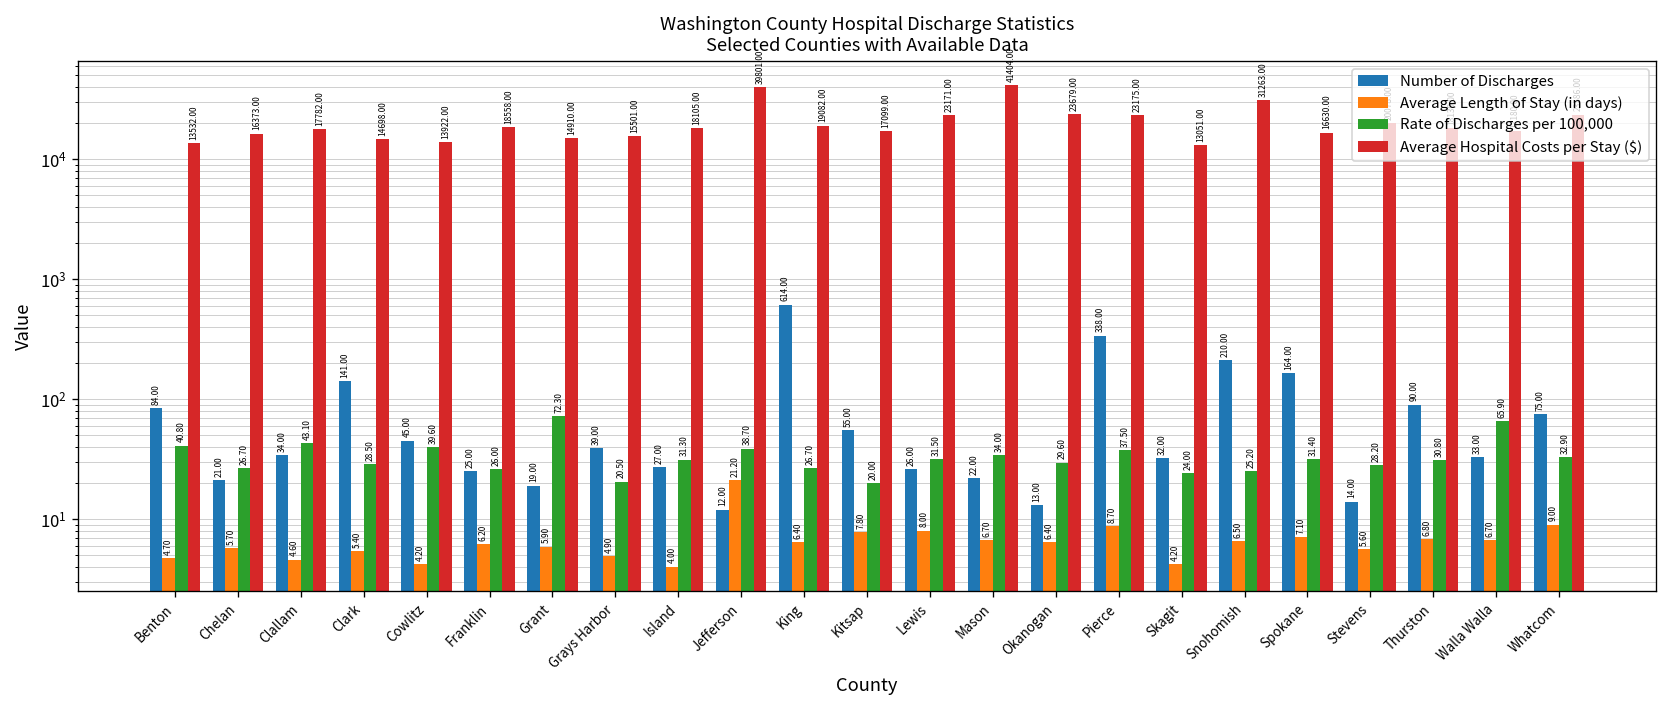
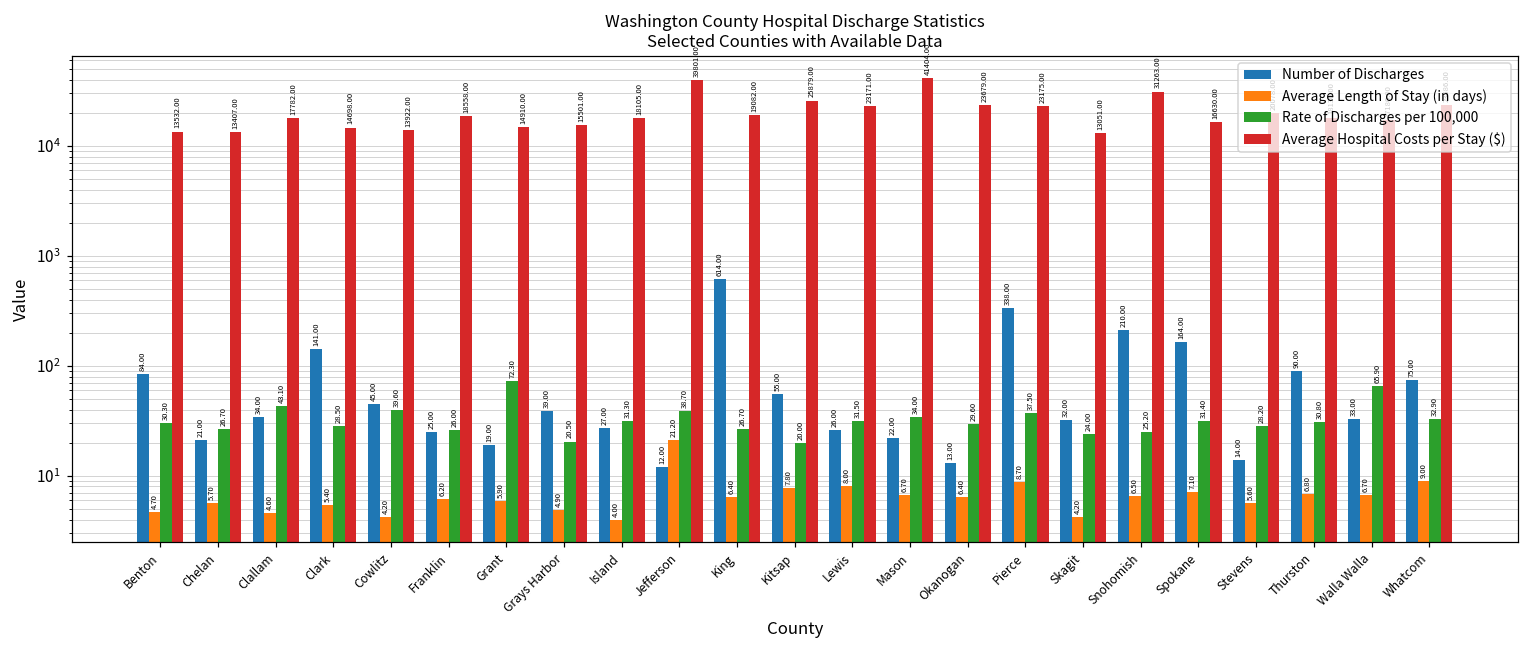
  {
    "Number of Discharges": {
      "Benton": 84.00,
      "Chelan": 21.00,
      "Clallam": 34.00,
      "Clark": 141.00,
      "Cowlitz": 45.00,
      "Franklin": 25.00,
      "Grant": 19.00,
      "Grays Harbor": 39.00,
      "Island": 27.00,
      "Jefferson": 12.00,
      "King": 614.00,
      "Kitsap": 55.00,
      "Lewis": 26.00,
      "Mason": 22.00,
      "Okanogan": 13.00,
      "Pierce": 338.00,
      "Skagit": 32.00,
      "Snohomish": 210.00,
      "Spokane": 164.00,
      "Stevens": 14.00,
      "Thurston": 90.00,
      "Walla Walla": 33.00,
      "Whatcom": 75.00
    },
    "Average Length of Stay (in days)": {
      "Benton": 4.70,
      "Chelan": 5.70,
      "Clallam": 4.60,
      "Clark": 5.40,
      "Cowlitz": 4.20,
      "Franklin": 6.20,
      "Grant": 5.90,
      "Grays Harbor": 4.90,
      "Island": 4.00,
      "Jefferson": 21.20,
      "King": 6.40,
      "Kitsap": 7.80,
      "Lewis": 8.00,
      "Mason": 6.70,
      "Okanogan": 6.40,
      "Pierce": 8.70,
      "Skagit": 4.20,
      "Snohomish": 6.50,
      "Spokane": 7.10,
      "Stevens": 5.60,
      "Thurston": 6.80,
      "Walla Walla": 6.70,
      "Whatcom": 9.00
    },
    "Rate of Discharges per 100,000": {
-     "Benton": 40.80,
+     "Benton": 30.30,
      "Chelan": 26.70,
      "Clallam": 43.10,
      "Clark": 28.50,
      "Cowlitz": 39.60,
      "Franklin": 26.00,
      "Grant": 72.30,
      "Grays Harbor": 20.50,
      "Island": 31.30,
      "Jefferson": 38.70,
      "King": 26.70,
      "Kitsap": 20.00,
      "Lewis": 31.50,
      "Mason": 34.00,
      "Okanogan": 29.60,
      "Pierce": 37.50,
      "Skagit": 24.00,
      "Snohomish": 25.20,
      "Spokane": 31.40,
      "Stevens": 28.20,
      "Thurston": 30.80,
      "Walla Walla": 65.90,
      "Whatcom": 32.90
    },
    "Average Hospital Costs per Stay ($)": {
      "Benton": 13532.00,
-     "Chelan": 16373.00,
+     "Chelan": 13407.00,
      "Clallam": 17782.00,
      "Clark": 14698.00,
      "Cowlitz": 13922.00,
      "Franklin": 18558.00,
      "Grant": 14910.00,
      "Grays Harbor": 15501.00,
      "Island": 18105.00,
      "Jefferson": 39801.00,
      "King": 19082.00,
-     "Kitsap": 17099.00,
+     "Kitsap": 25879.00,
      "Lewis": 23171.00,
      "Mason": 41404.00,
      "Okanogan": 23679.00,
      "Pierce": 23175.00,
      "Skagit": 13051.00,
      "Snohomish": 31263.00,
      "Spokane": 16630.00
    }
  }
